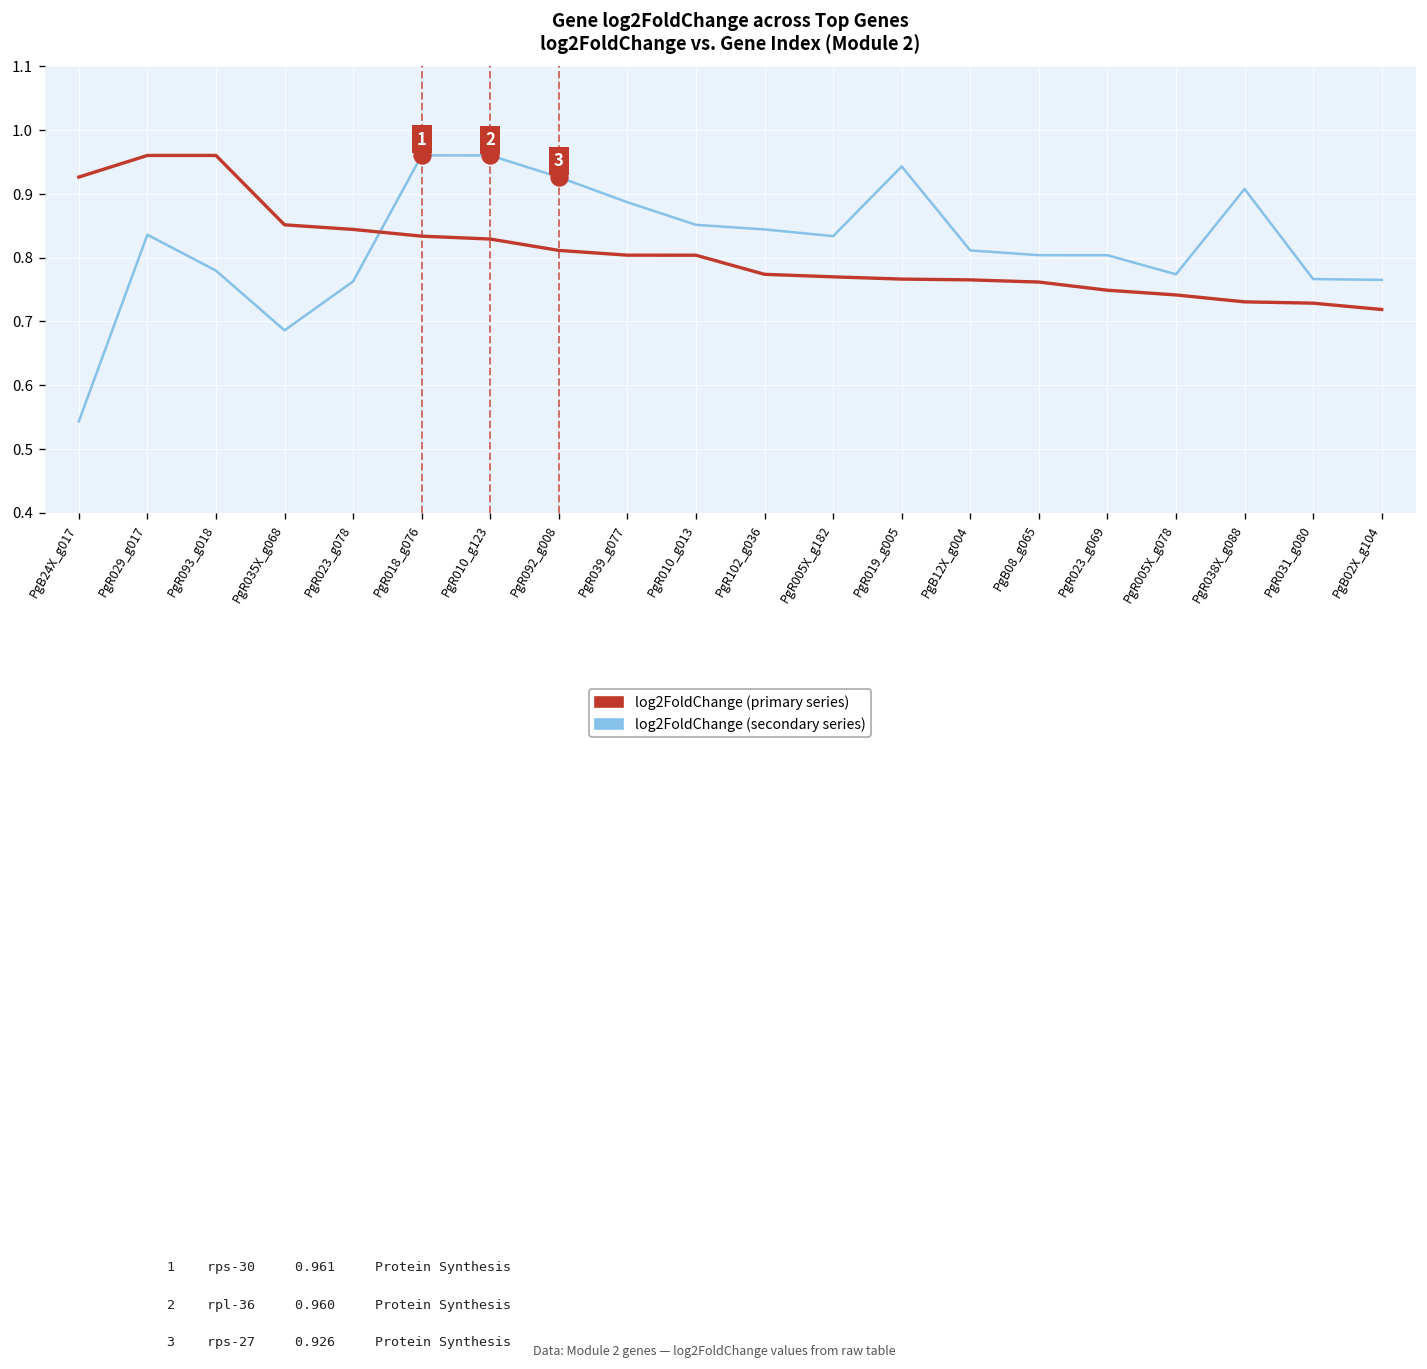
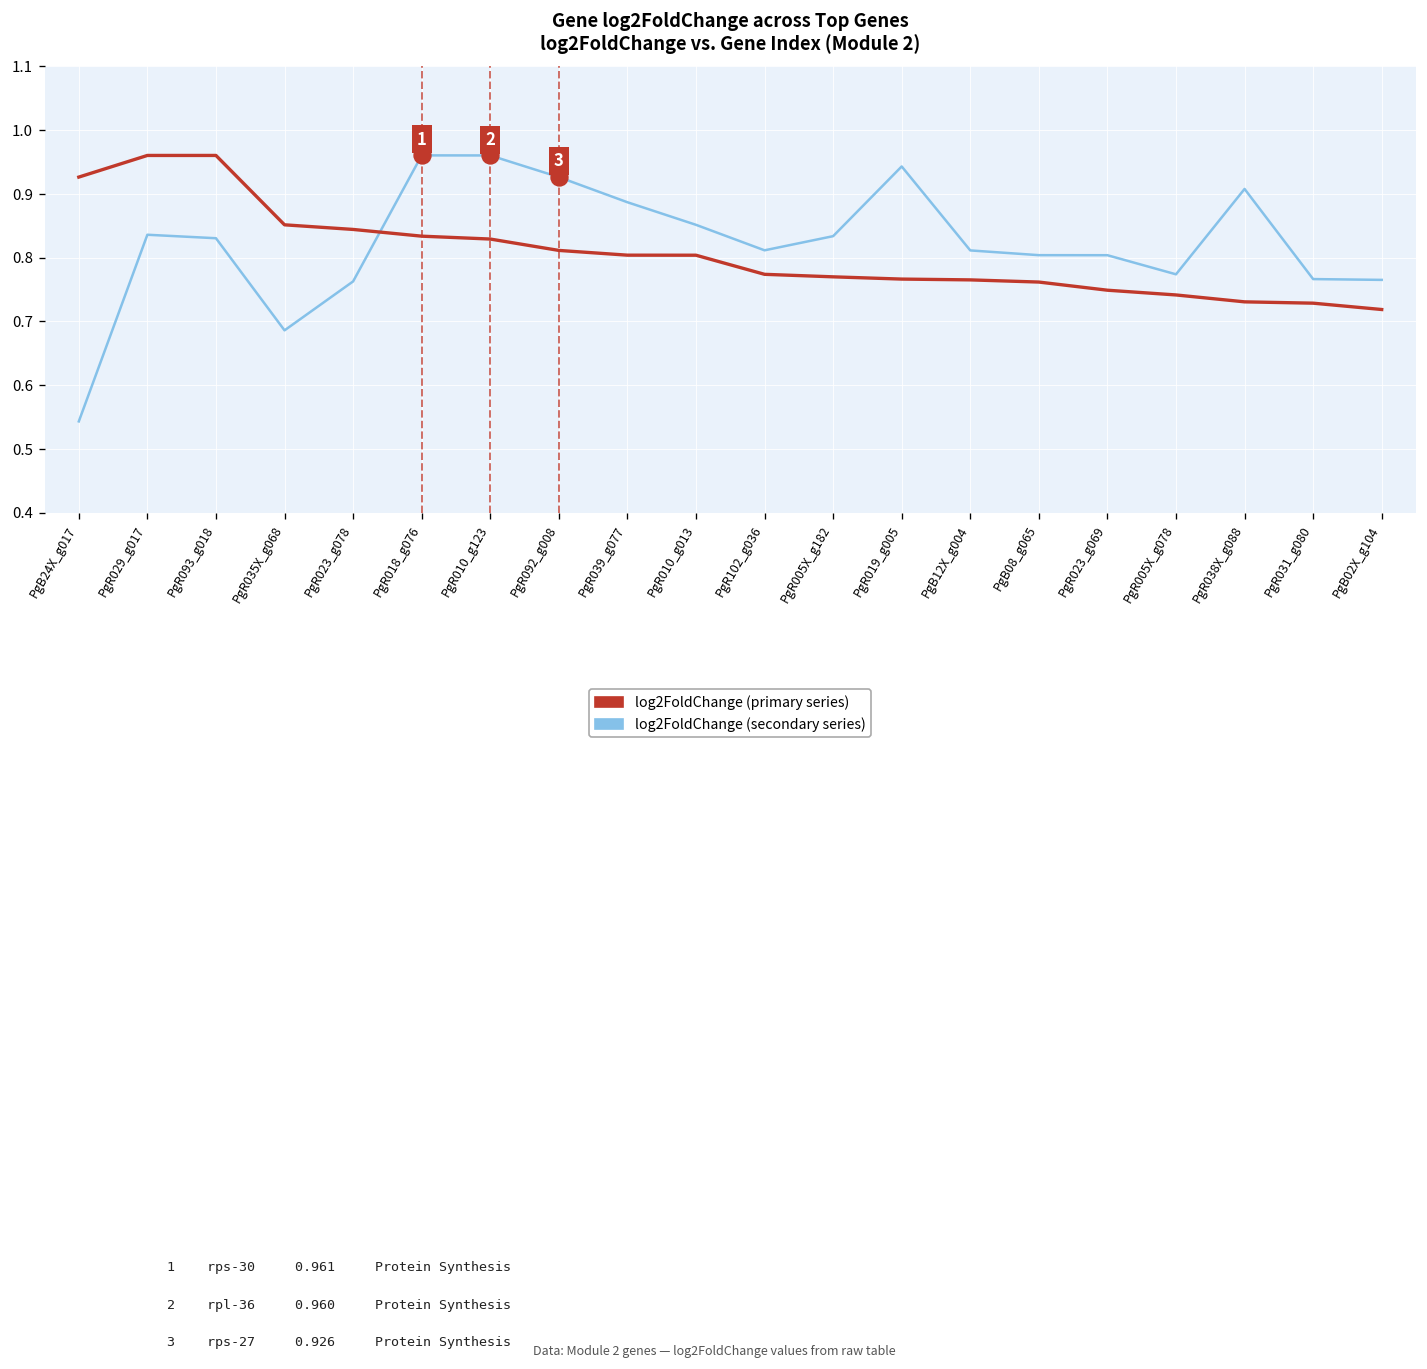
  {
    "log2FoldChange (secondary series)": {
      "PgB24X_g017": 0.54,
      "PgR029_g017": 0.84,
-     "PgR093_g018": 0.78,
+     "PgR093_g018": 0.83,
      "PgR035X_g068": 0.69,
      "PgR023_g078": 0.76,
      "PgR039_g077": 0.89,
      "PgR010_g013": 0.85,
-     "PgR102_g036": 0.84,
+     "PgR102_g036": 0.81,
      "PgR005X_g182": 0.83,
      "PgR019_g005": 0.94,
      "PgB12X_g004": 0.81,
      "PgB08_g065": 0.80,
      "PgR023_g069": 0.80,
      "PgR005X_g078": 0.77,
      "PgR038X_g088": 0.91,
      "PgR031_g080": 0.77,
      "PgB02X_g104": 0.77
    }
  }
